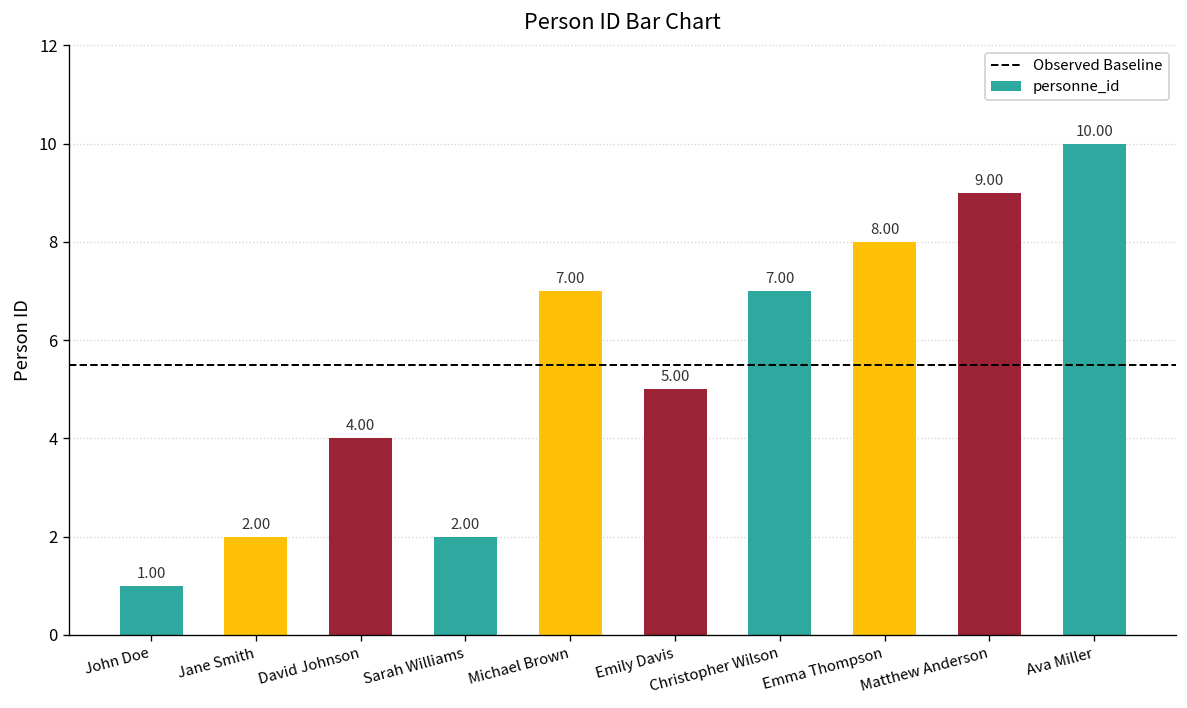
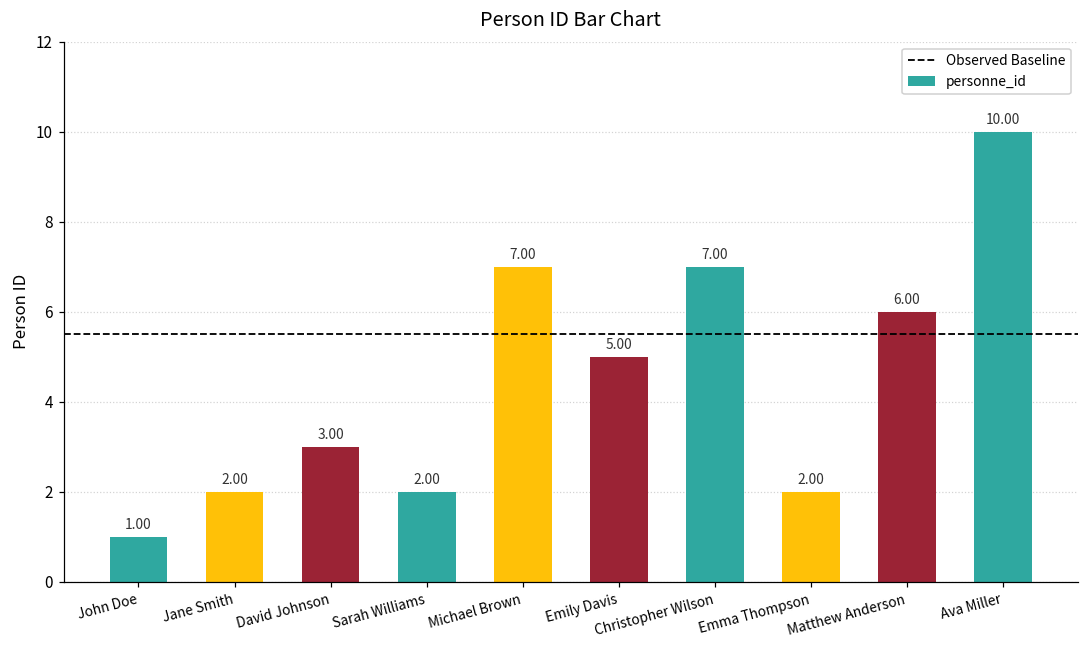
  {
    "John Doe": 1.00,
    "Jane Smith": 2.00,
-   "David Johnson": 4.00,
+   "David Johnson": 3.00,
    "Sarah Williams": 2.00,
    "Michael Brown": 7.00,
    "Emily Davis": 5.00,
    "Christopher Wilson": 7.00,
-   "Emma Thompson": 8.00,
-   "Matthew Anderson": 9.00,
+   "Emma Thompson": 2.00,
+   "Matthew Anderson": 6.00,
    "Ava Miller": 10.00
  }
